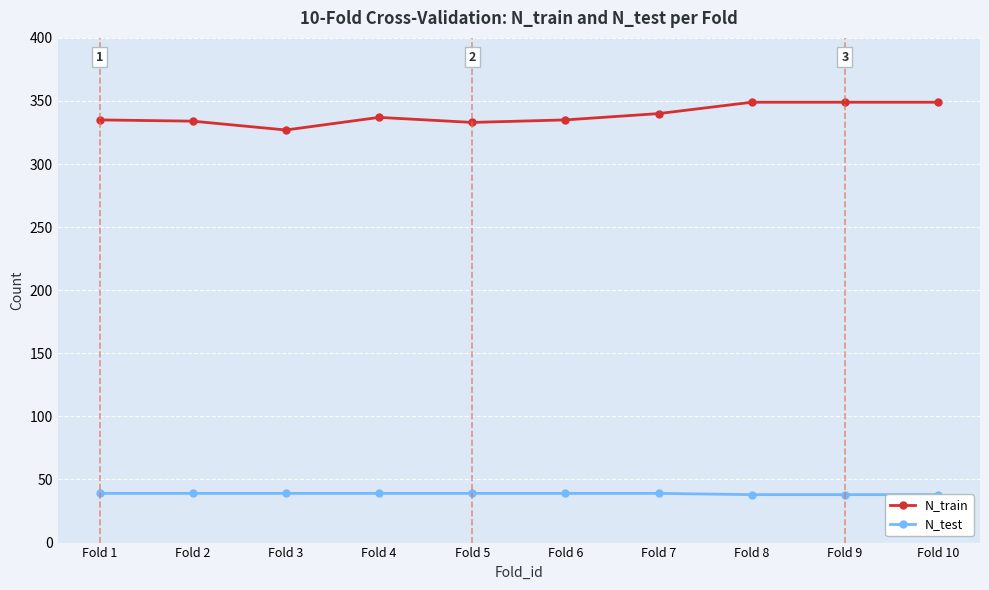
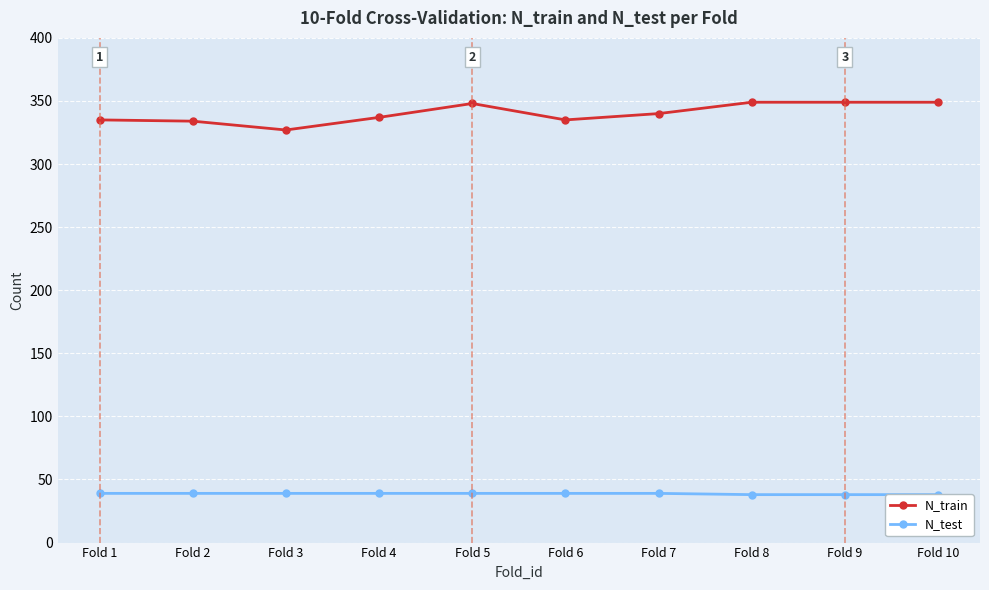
  {
    "N_train": {
      "Fold 1": 335,
      "Fold 2": 334,
      "Fold 3": 327,
      "Fold 4": 337,
-     "Fold 5": 333,
+     "Fold 5": 348,
      "Fold 6": 335,
      "Fold 7": 340,
      "Fold 8": 349,
      "Fold 9": 349,
      "Fold 10": 349
    },
    "N_test": {
      "Fold 1": 39,
      "Fold 2": 39,
      "Fold 3": 39,
      "Fold 4": 39,
      "Fold 5": 39,
      "Fold 6": 39,
      "Fold 7": 39,
      "Fold 8": 38,
      "Fold 9": 38
    }
  }
